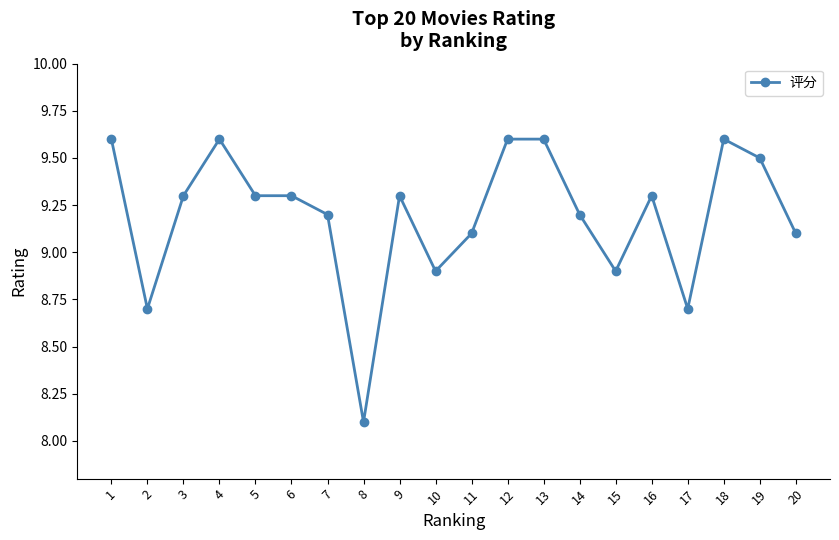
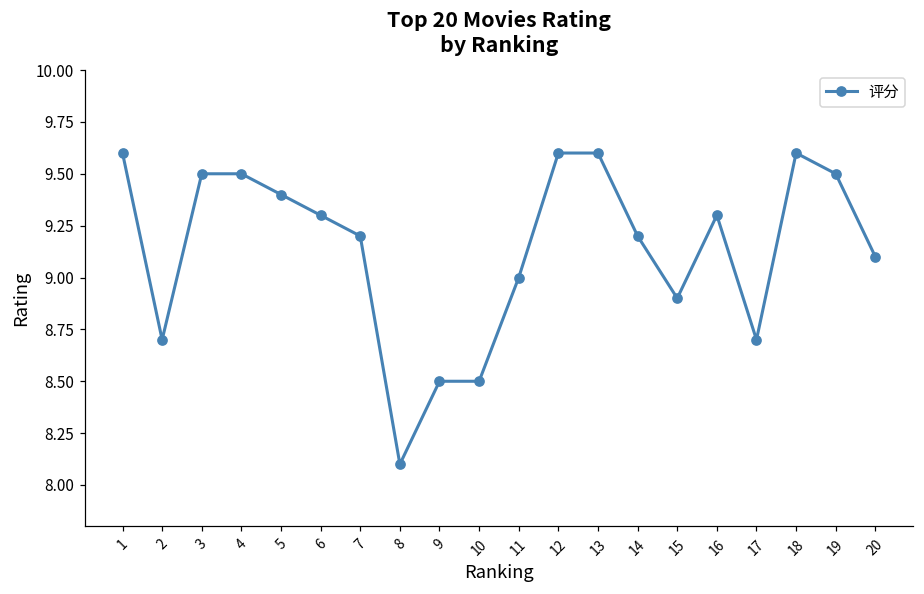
  {
    "1": 9.6,
    "2": 8.7,
-   "3": 9.3,
-   "4": 9.6,
-   "5": 9.3,
+   "3": 9.5,
+   "4": 9.5,
+   "5": 9.4,
    "6": 9.3,
    "7": 9.2,
    "8": 8.1,
-   "9": 9.3,
-   "10": 8.9,
-   "11": 9.1,
+   "9": 8.5,
+   "10": 8.5,
+   "11": 9.0,
    "12": 9.6,
    "13": 9.6,
    "14": 9.2,
    "15": 8.9,
    "16": 9.3,
    "17": 8.7,
    "18": 9.6,
    "19": 9.5,
    "20": 9.1
  }
